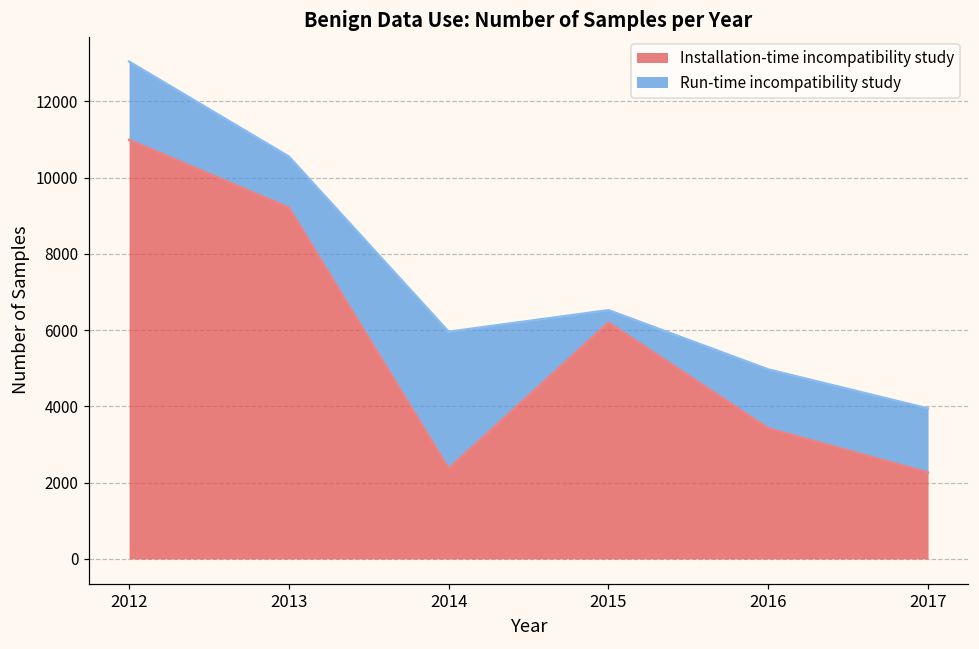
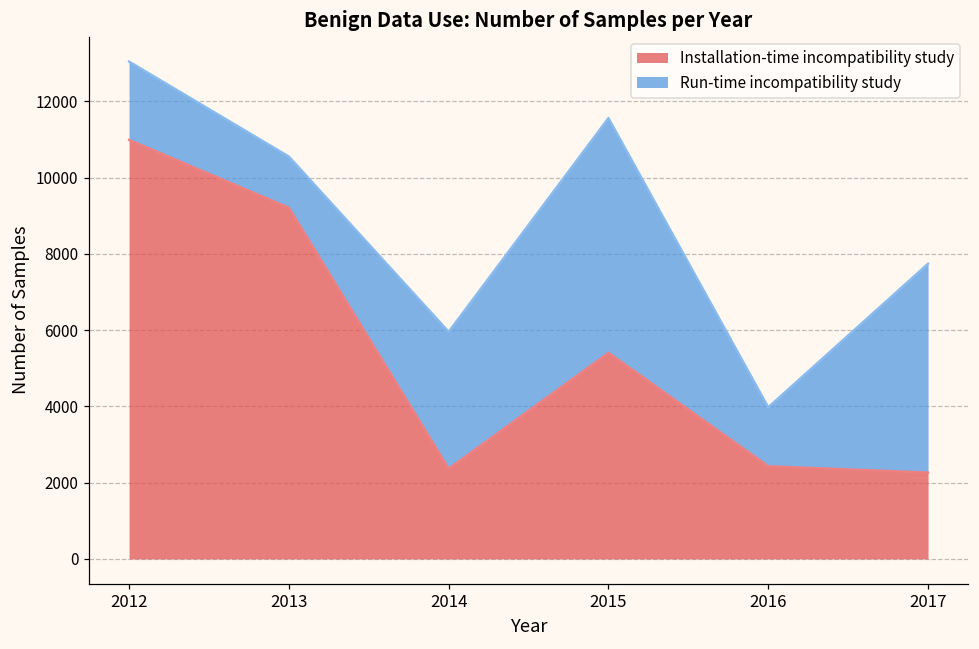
  {
    "Installation-time incompatibility study": {
      "2012": 11000,
      "2013": 9200,
      "2014": 2400,
-     "2015": 6200,
-     "2016": 3400,
+     "2015": 5400,
+     "2016": 2400,
      "2017": 2300
    },
    "Run-time incompatibility study": {
      "2012": 2100,
      "2013": 1300,
      "2014": 3600,
-     "2015": 300,
+     "2015": 6200,
      "2016": 1500,
-     "2017": 1700
+     "2017": 5500
    }
  }
